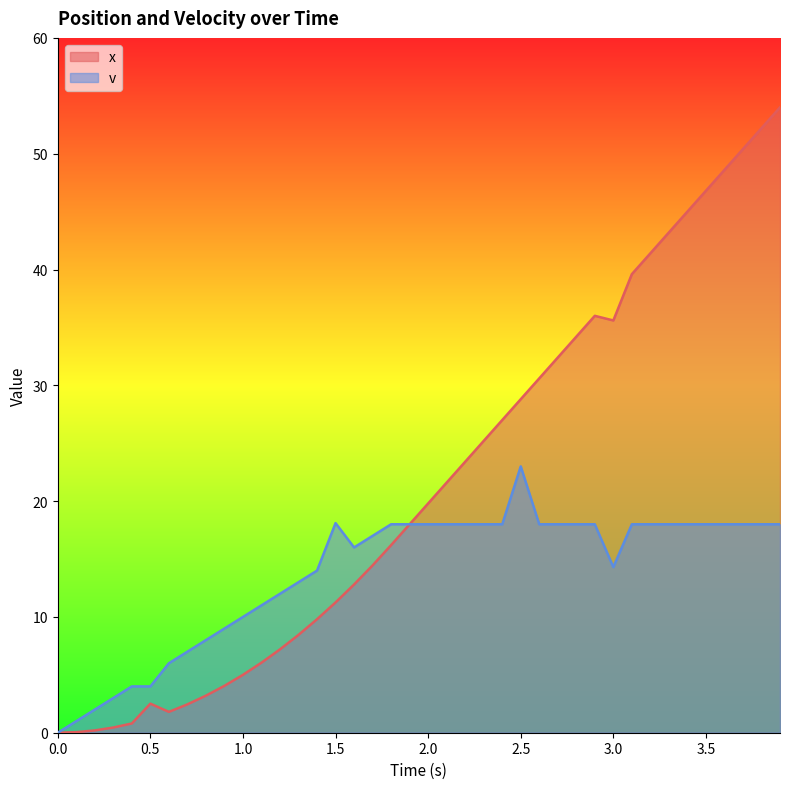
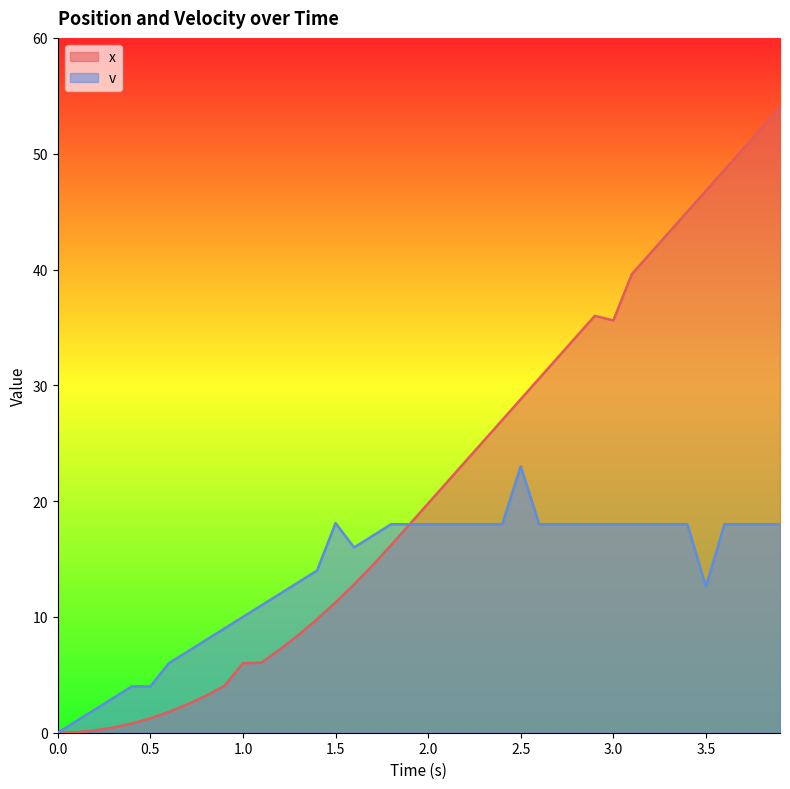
  {
    "x": {
-     "0.5": 2.5,
-     "1.0": 5,
+     "0.5": 1.3,
+     "1.0": 6,
      "1.5": 11.3,
      "2.0": 19.8,
      "2.5": 28.8,
      "3.0": 35.6,
      "3.5": 46.8
    },
    "v": {
      "0.5": 4.0,
      "1.0": 10.0,
      "1.5": 18.1,
      "2.0": 18.0,
      "2.5": 23.0,
-     "3.0": 14.3,
-     "3.5": 18.0
+     "3.0": 18.0,
+     "3.5": 12.6
    }
  }
